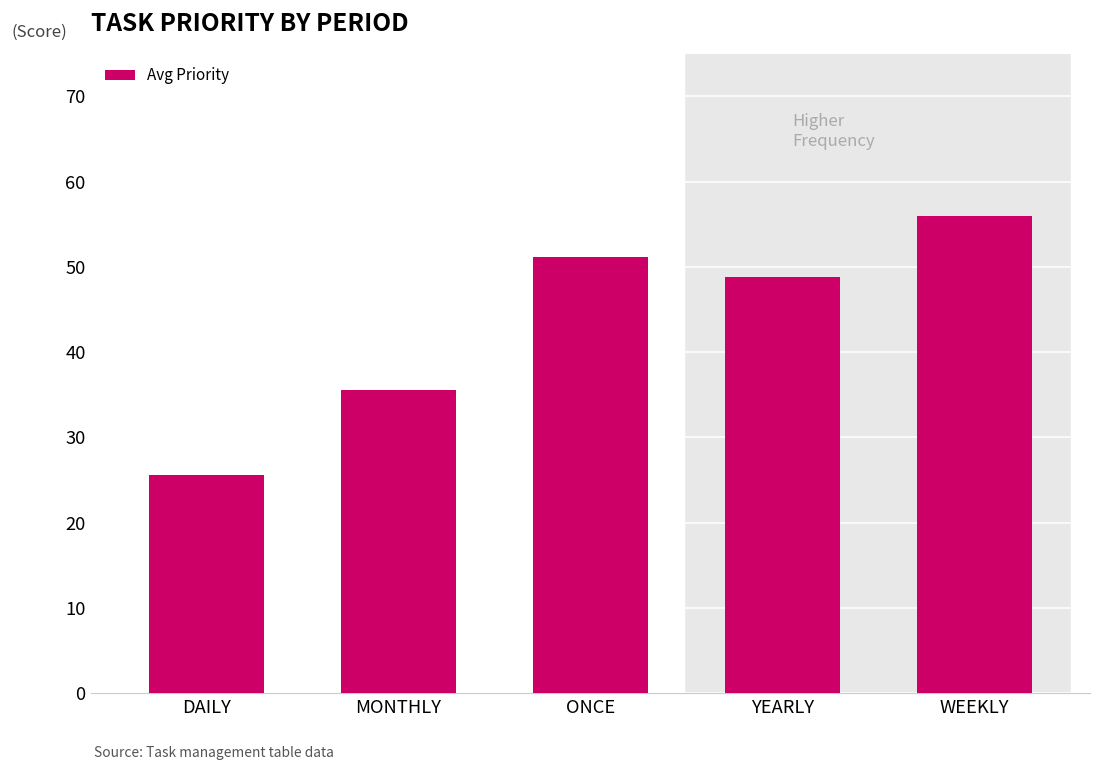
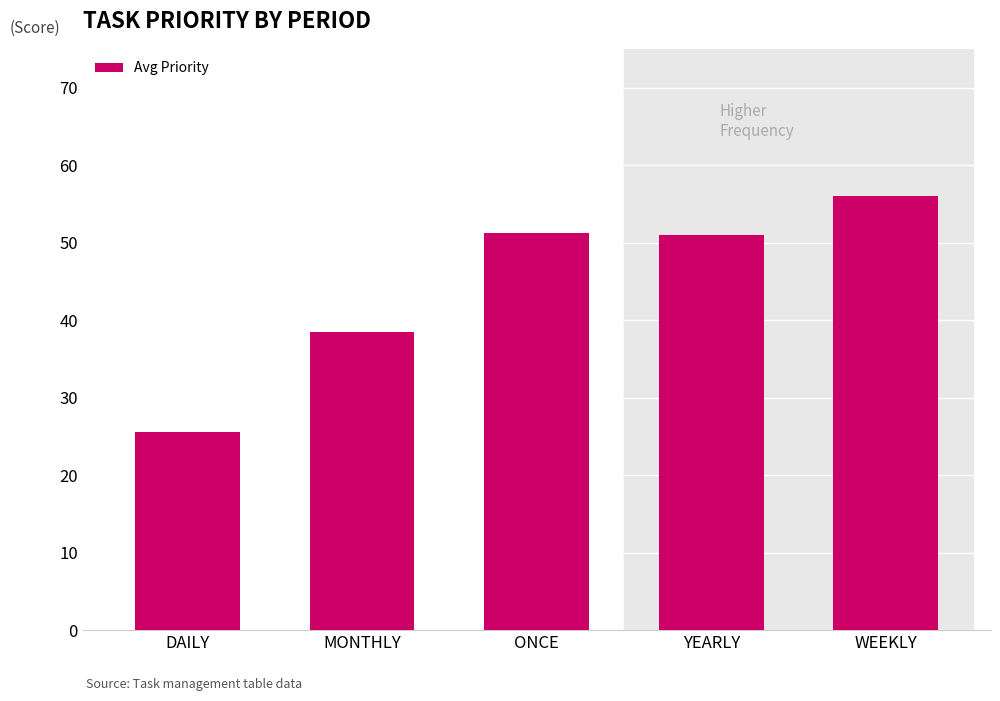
  {
    "DAILY": 26,
-   "MONTHLY": 36,
+   "MONTHLY": 39,
    "ONCE": 51,
-   "YEARLY": 49,
+   "YEARLY": 51,
    "WEEKLY": 56
  }
